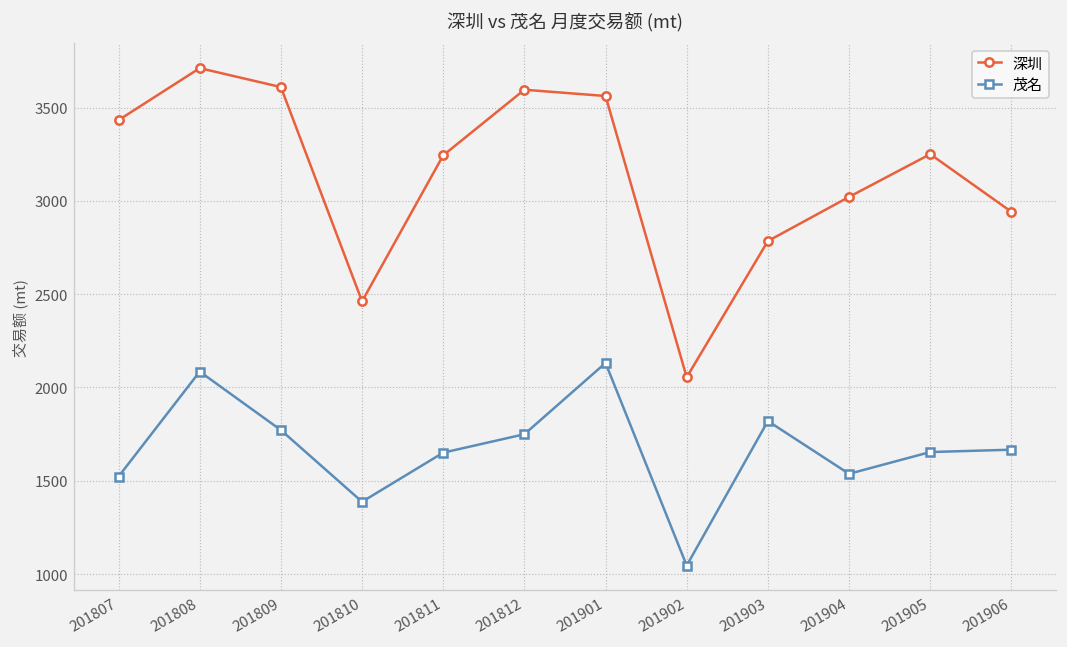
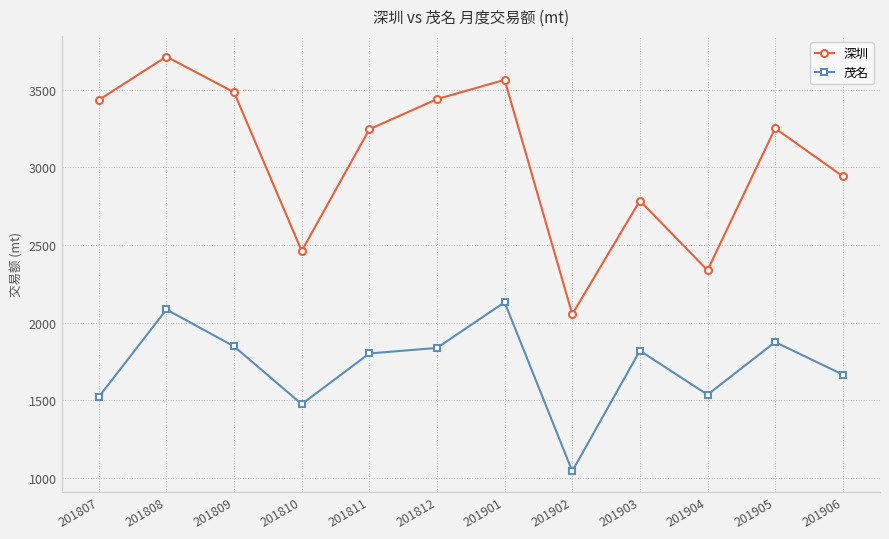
  {
    "深圳": {
      "201807": 3430,
      "201808": 3710,
-     "201809": 3610,
+     "201809": 3480,
      "201810": 2460,
      "201811": 3240,
-     "201812": 3600,
+     "201812": 3440,
      "201901": 3560,
      "201902": 2050,
      "201903": 2780,
-     "201904": 3020,
+     "201904": 2340,
      "201905": 3250,
      "201906": 2940
    },
    "茂名": {
      "201807": 1520,
      "201808": 2090,
-     "201809": 1770,
-     "201810": 1390,
-     "201811": 1650,
-     "201812": 1750,
+     "201809": 1850,
+     "201810": 1480,
+     "201811": 1800,
+     "201812": 1840,
      "201901": 2130,
      "201902": 1050,
      "201903": 1820,
      "201904": 1540,
-     "201905": 1650,
+     "201905": 1880,
      "201906": 1670
    }
  }
